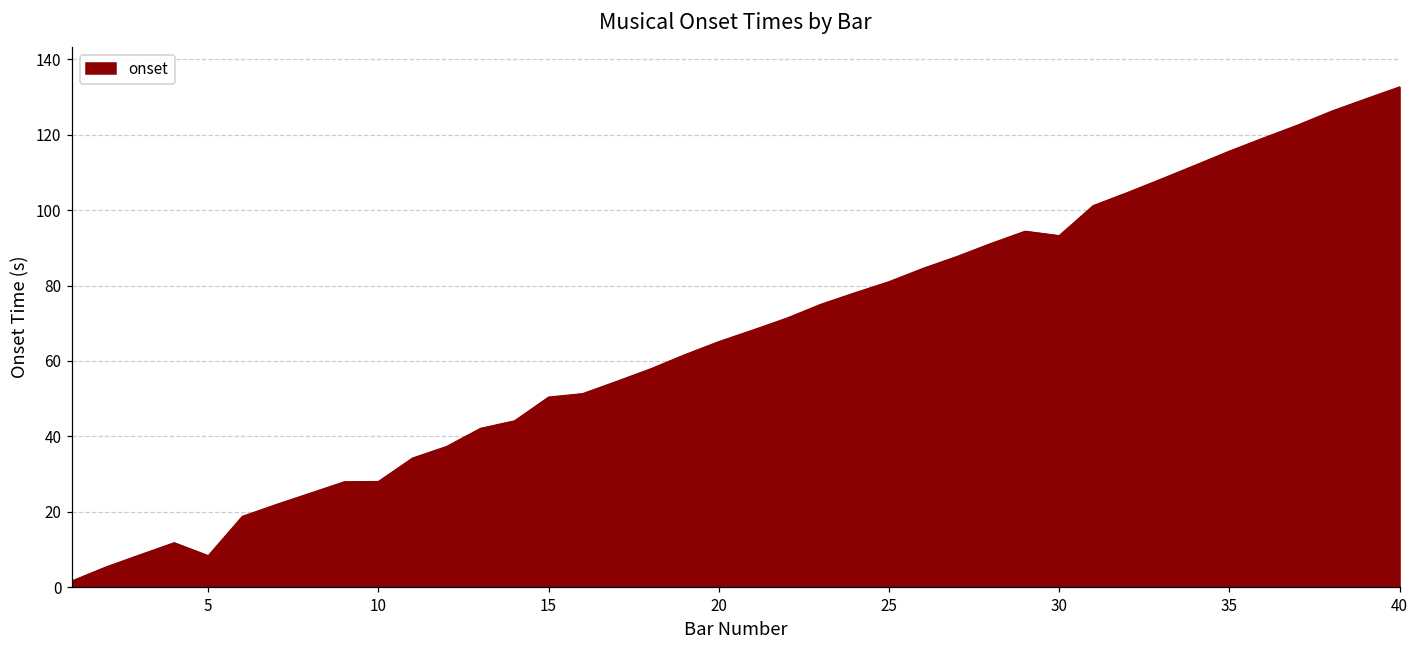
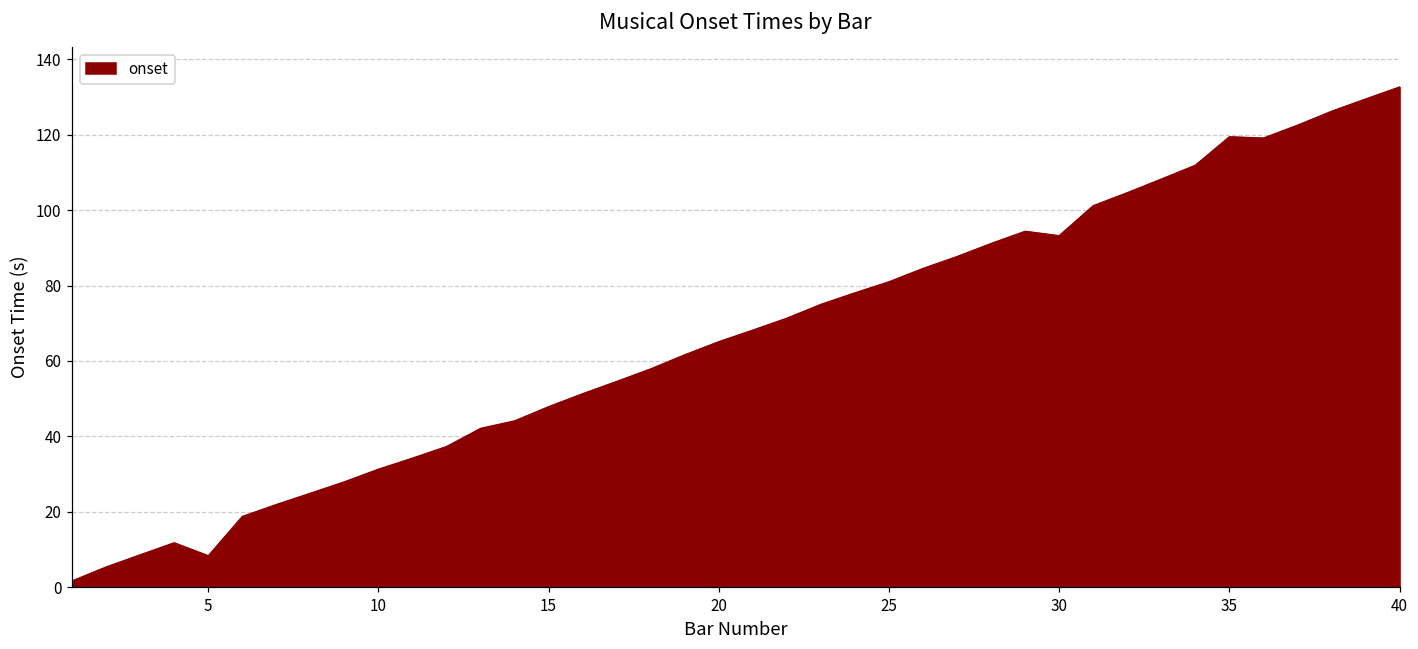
  {
    "5": 8,
-   "10": 28,
-   "15": 50,
+   "10": 31,
+   "15": 48,
    "20": 65,
    "25": 81,
    "30": 93,
-   "35": 116,
+   "35": 120,
    "40": 133
  }
